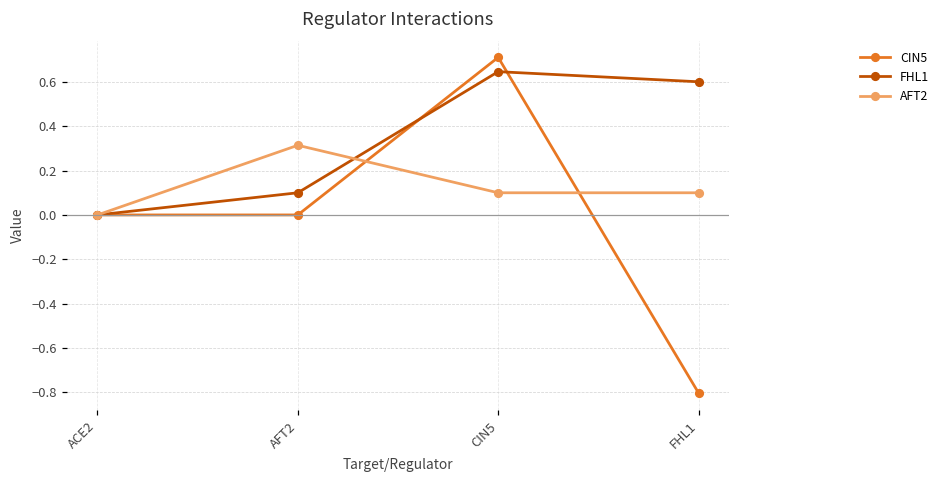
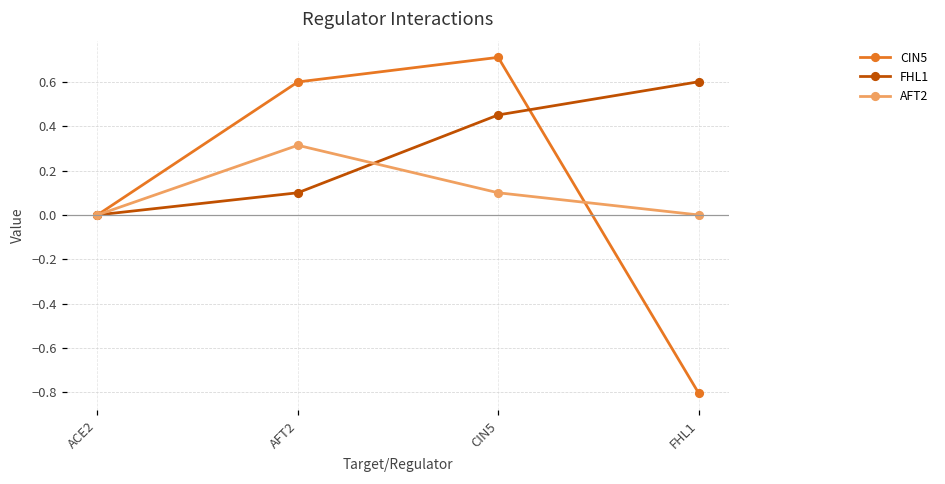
  {
    "CIN5": {
-     "AFT2": 0.0,
+     "AFT2": 0.6,
      "CIN5": 0.7,
      "FHL1": -0.8
    },
    "FHL1": {
      "AFT2": 0.10,
-     "CIN5": 0.65,
+     "CIN5": 0.45,
      "FHL1": 0.60
    },
    "AFT2": {
      "AFT2": 0.31,
      "CIN5": 0.1,
-     "FHL1": 0.1
+     "FHL1": 0.0
    }
  }
